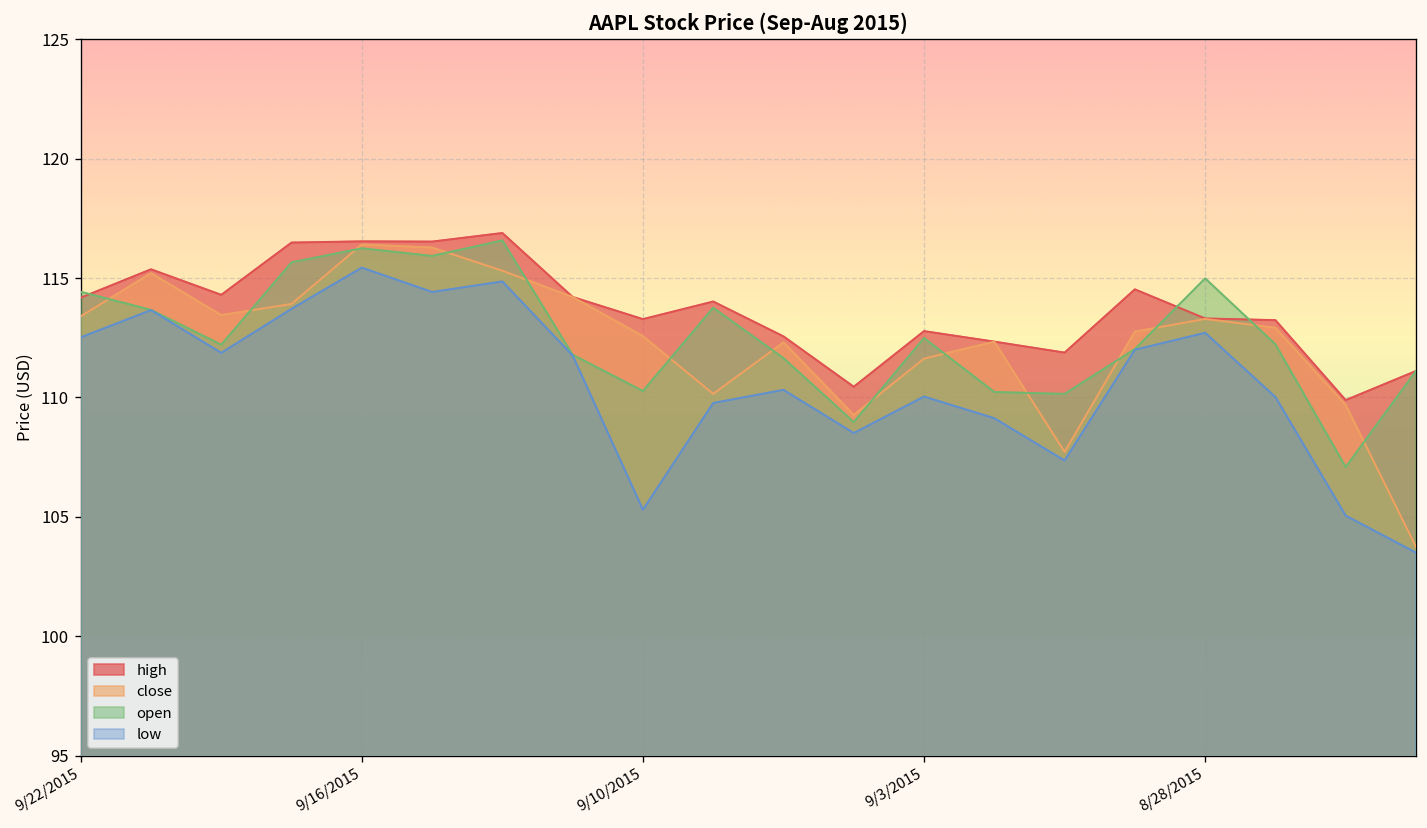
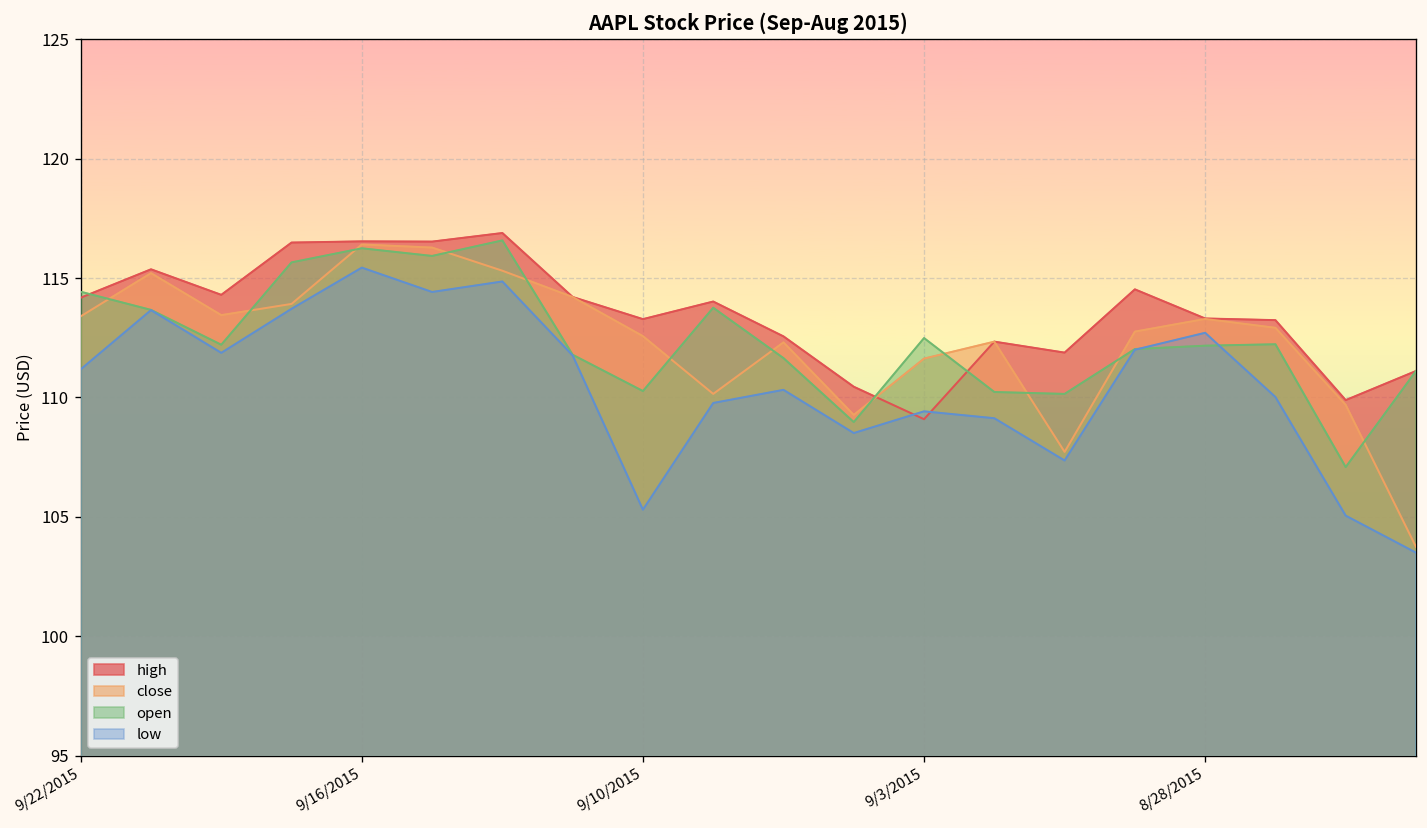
  {
    "high": {
      "9/22/2015": 114.2,
      "9/16/2015": 116.5,
      "9/10/2015": 113.3,
-     "9/3/2015": 112.8
+     "9/3/2015": 109.1
    },
    "close": {
      "9/22/2015": 113.4,
      "9/16/2015": 116.4,
      "9/10/2015": 112.6,
      "9/3/2015": 111.6
    },
    "open": {
      "9/22/2015": 114.4,
      "9/16/2015": 116.3,
      "9/10/2015": 110.3,
      "9/3/2015": 112.5,
-     "8/28/2015": 115.0
+     "8/28/2015": 112.2
    },
    "low": {
-     "9/22/2015": 112.5,
+     "9/22/2015": 111.2,
      "9/16/2015": 115.4,
      "9/10/2015": 105.3,
-     "9/3/2015": 110.0,
+     "9/3/2015": 109.4,
      "8/28/2015": 112.7
    }
  }
